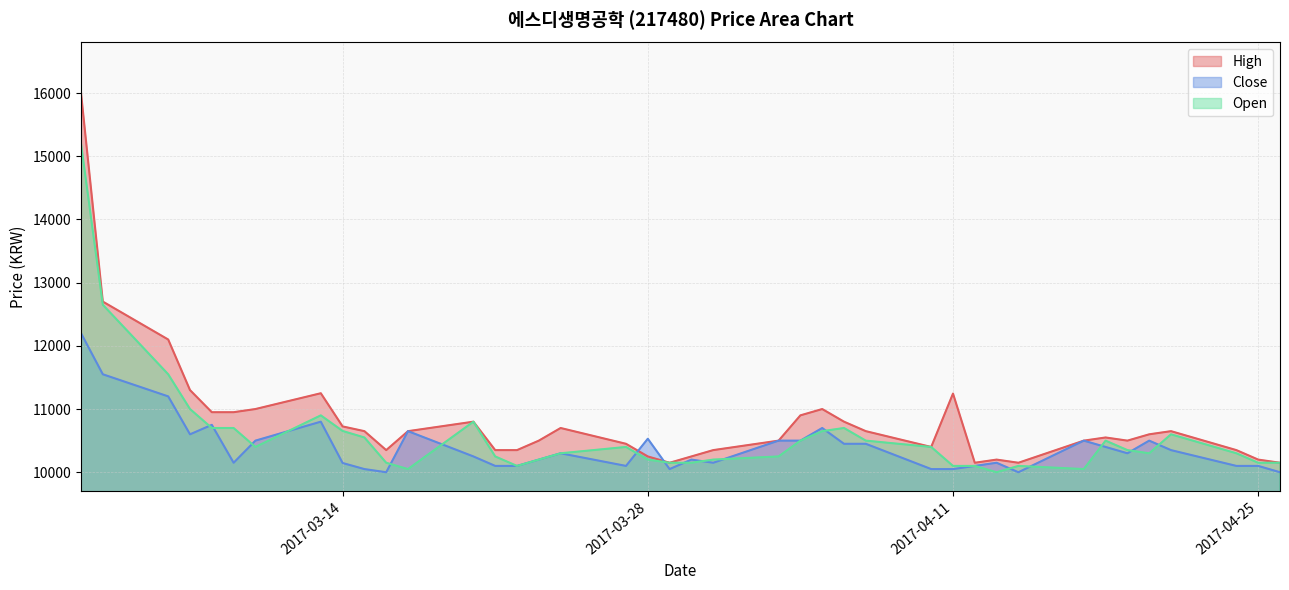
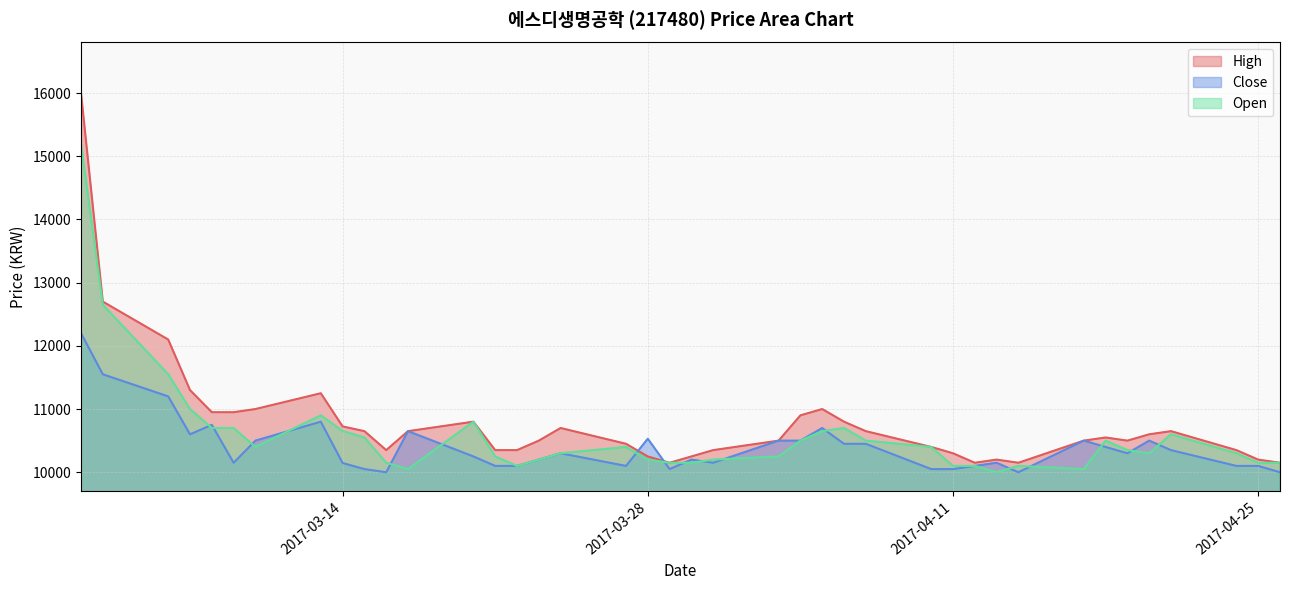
  {
    "High": {
      "2017-03-14": 10700,
      "2017-03-28": 10300,
-     "2017-04-11": 11200,
+     "2017-04-11": 10300,
      "2017-04-25": 10200
    },
    "Close": {
      "2017-03-14": 10100,
      "2017-03-28": 10500,
      "2017-04-11": 10100,
      "2017-04-25": 10100
    },
    "Open": {
      "2017-03-14": 10700,
      "2017-03-28": 10200,
      "2017-04-11": 10100,
      "2017-04-25": 10200
    }
  }
